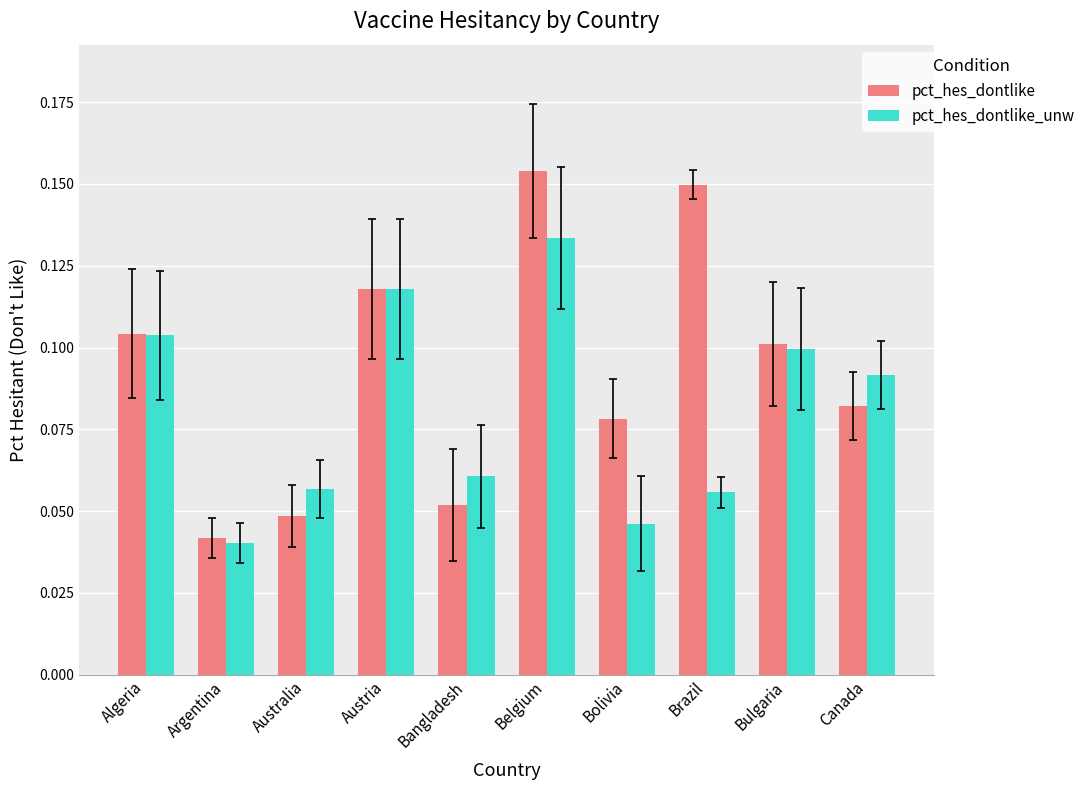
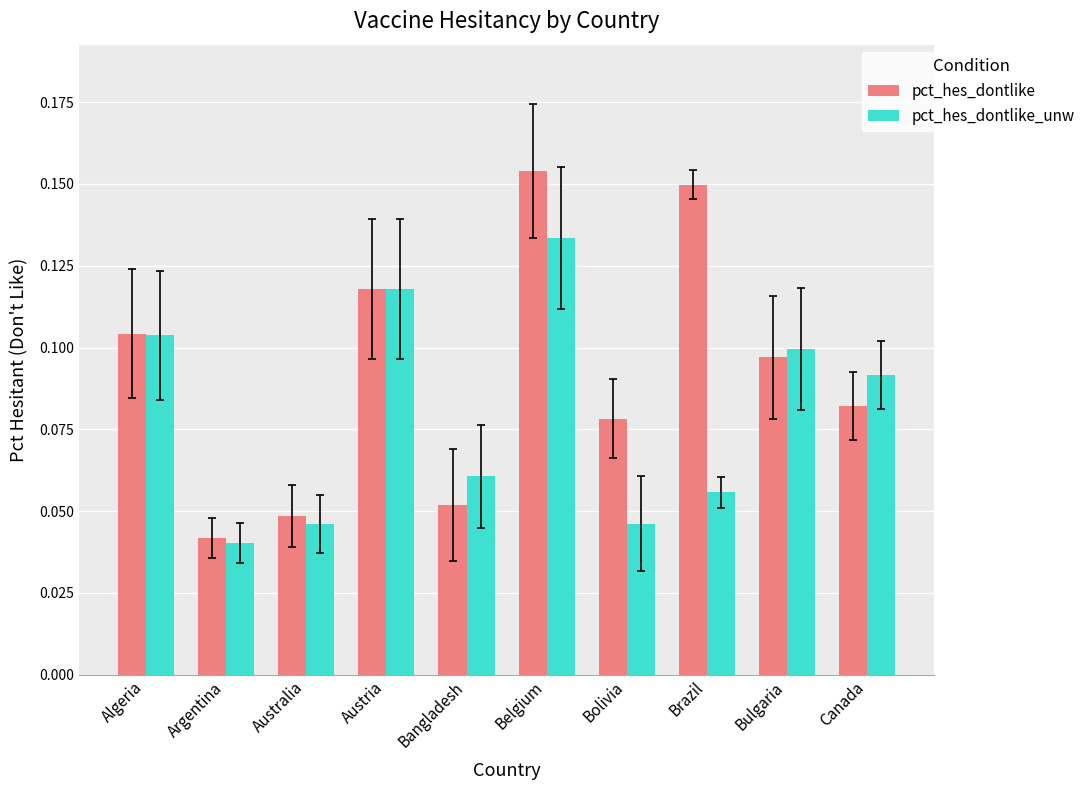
  {
    "pct_hes_dontlike": {
      "Algeria": 0.104,
      "Argentina": 0.042,
      "Australia": 0.049,
      "Austria": 0.118,
      "Bangladesh": 0.052,
      "Belgium": 0.154,
      "Bolivia": 0.078,
      "Brazil": 0.150,
-     "Bulgaria": 0.101,
+     "Bulgaria": 0.097,
      "Canada": 0.082
    },
    "pct_hes_dontlike_unw": {
      "Algeria": 0.104,
      "Argentina": 0.040,
-     "Australia": 0.057,
+     "Australia": 0.046,
      "Austria": 0.118,
      "Bangladesh": 0.061,
      "Belgium": 0.134,
      "Bolivia": 0.046,
      "Brazil": 0.056,
      "Bulgaria": 0.100,
      "Canada": 0.092
    }
  }
